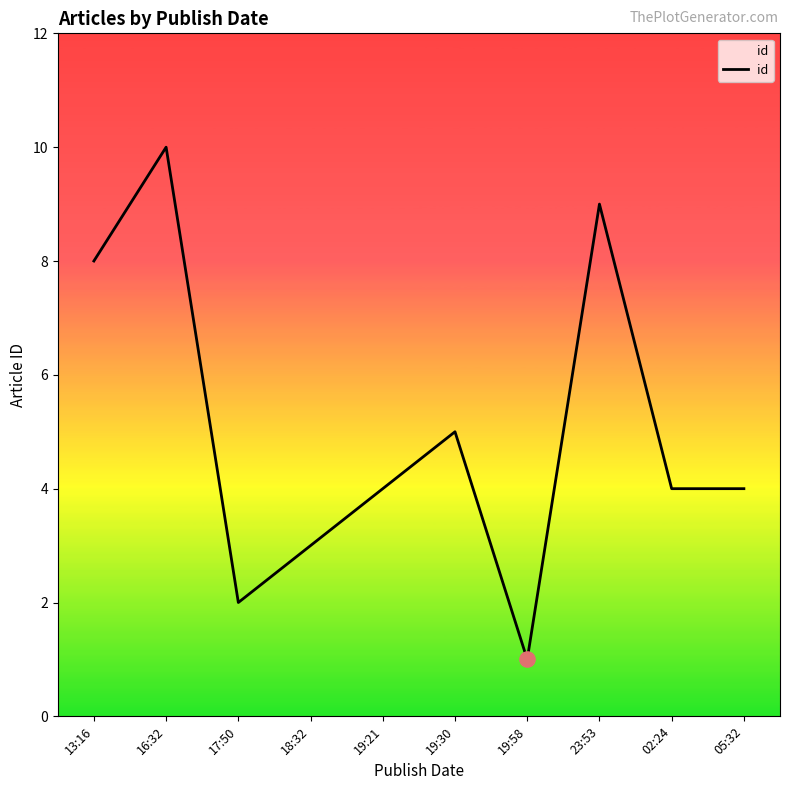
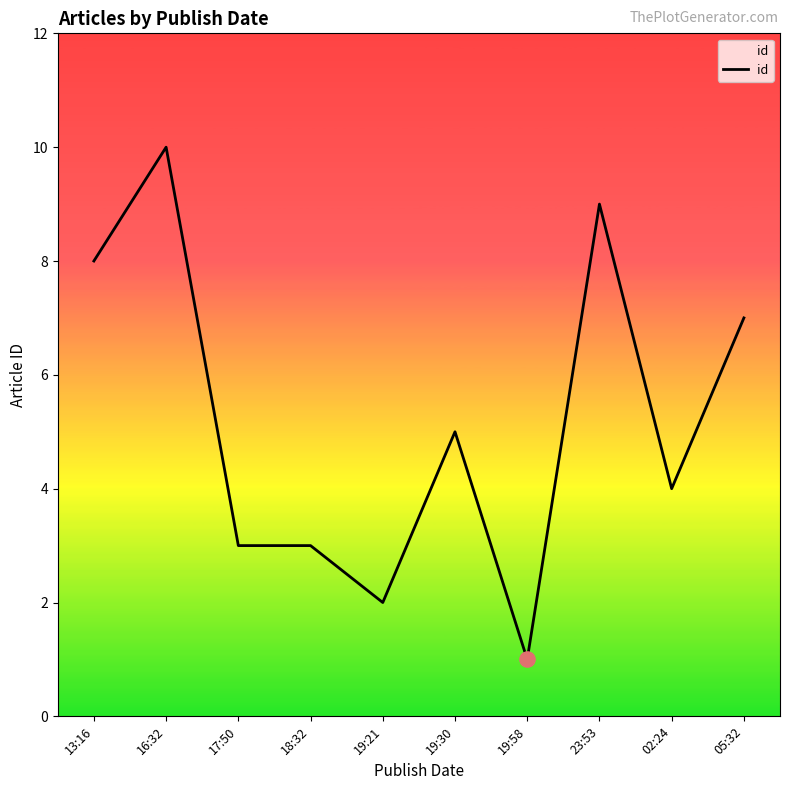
  {
    "id": {
      "13:16": 8,
      "16:32": 10,
-     "17:50": 2,
+     "17:50": 3,
      "18:32": 3,
-     "19:21": 4,
+     "19:21": 2,
      "19:30": 5,
      "23:53": 9,
      "02:24": 4,
-     "05:32": 4
+     "05:32": 7
    }
  }
